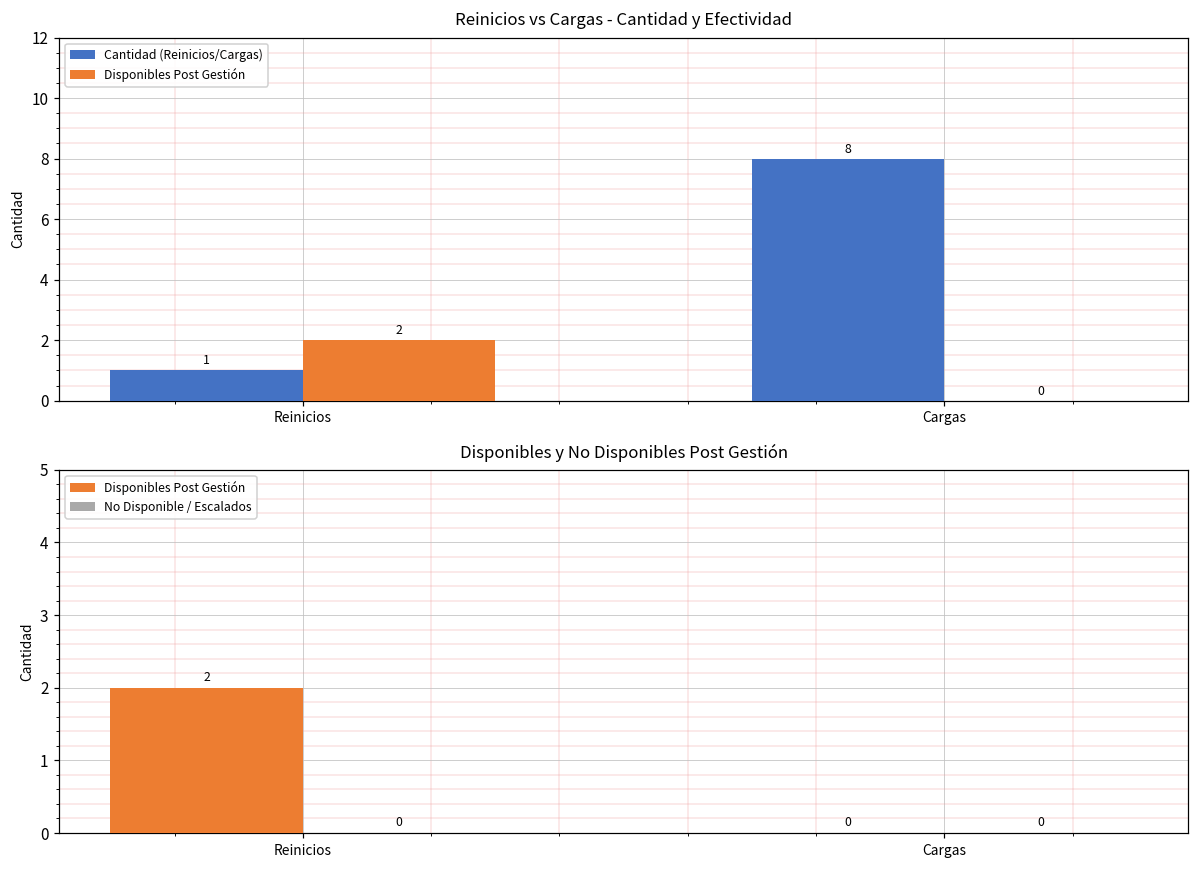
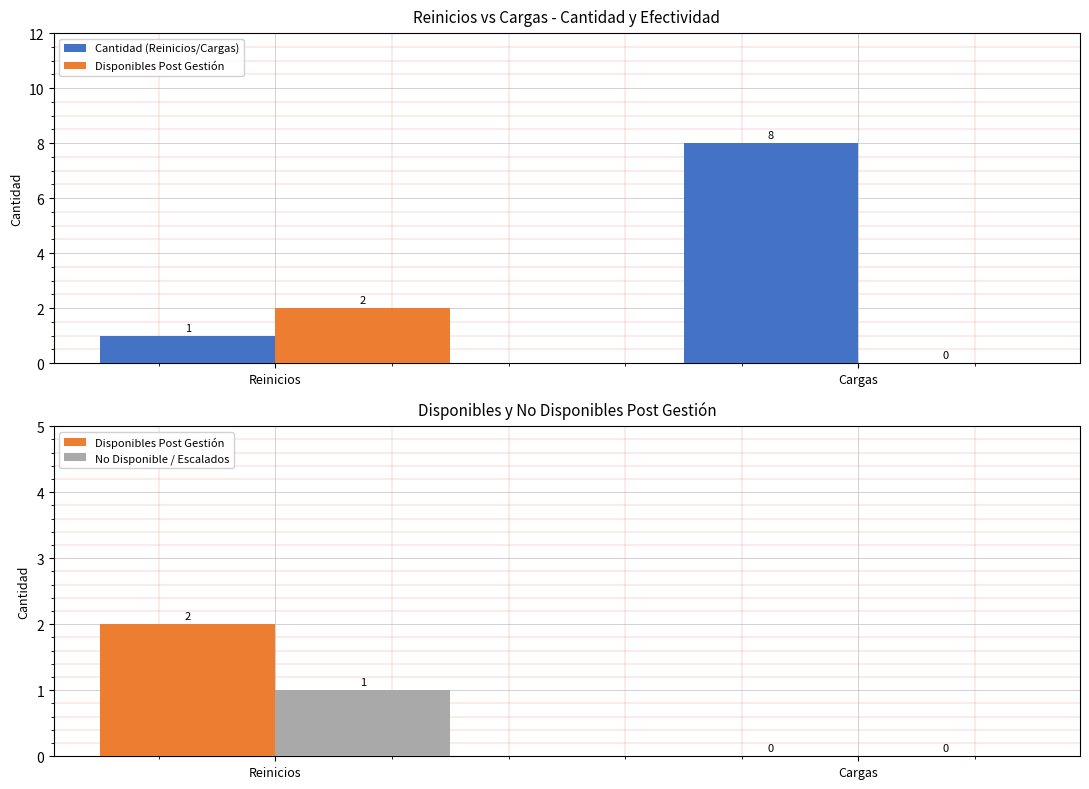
  {
    "Reinicios vs Cargas - Cantidad y Efectividad": {
      "Cantidad (Reinicios/Cargas)": {
        "Reinicios": 1,
        "Cargas": 8
      },
      "Disponibles Post Gestión": {
        "Reinicios": 2,
        "Cargas": 0
      }
    },
    "Disponibles y No Disponibles Post Gestión": {
      "Disponibles Post Gestión": {
        "Reinicios": 2,
        "Cargas": 0
      },
      "No Disponible / Escalados": {
-       "Reinicios": 0,
+       "Reinicios": 1,
        "Cargas": 0
      }
    }
  }
